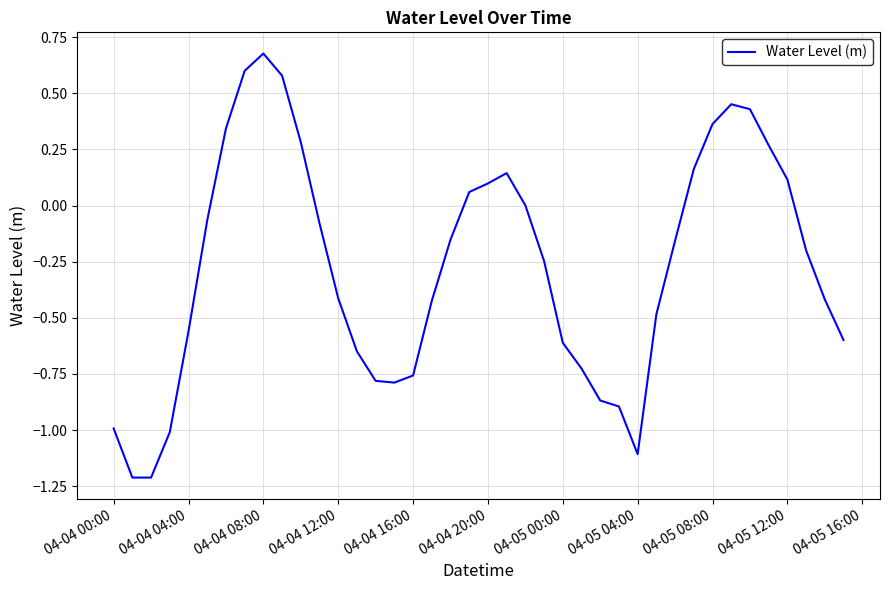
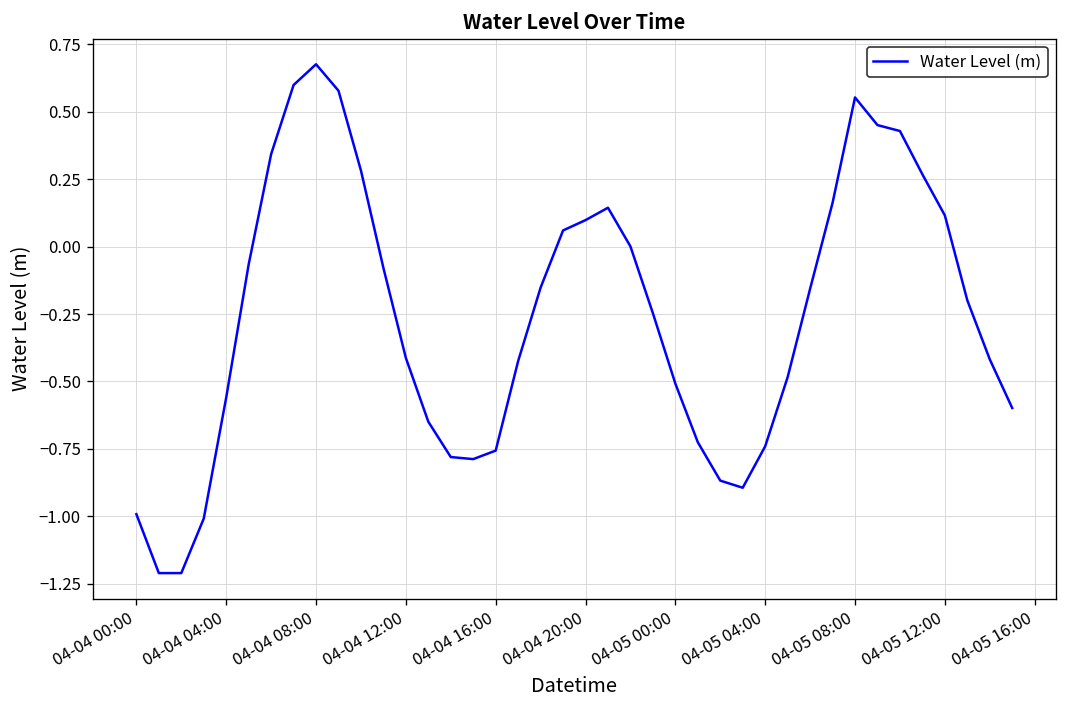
  {
    "04-04 00:00": -0.99,
    "04-04 04:00": -0.56,
    "04-04 08:00": 0.68,
    "04-04 12:00": -0.41,
    "04-04 16:00": -0.76,
    "04-04 20:00": 0.10,
-   "04-05 00:00": -0.61,
-   "04-05 04:00": -1.11,
-   "04-05 08:00": 0.36,
+   "04-05 00:00": -0.51,
+   "04-05 04:00": -0.74,
+   "04-05 08:00": 0.55,
    "04-05 12:00": 0.12
  }
